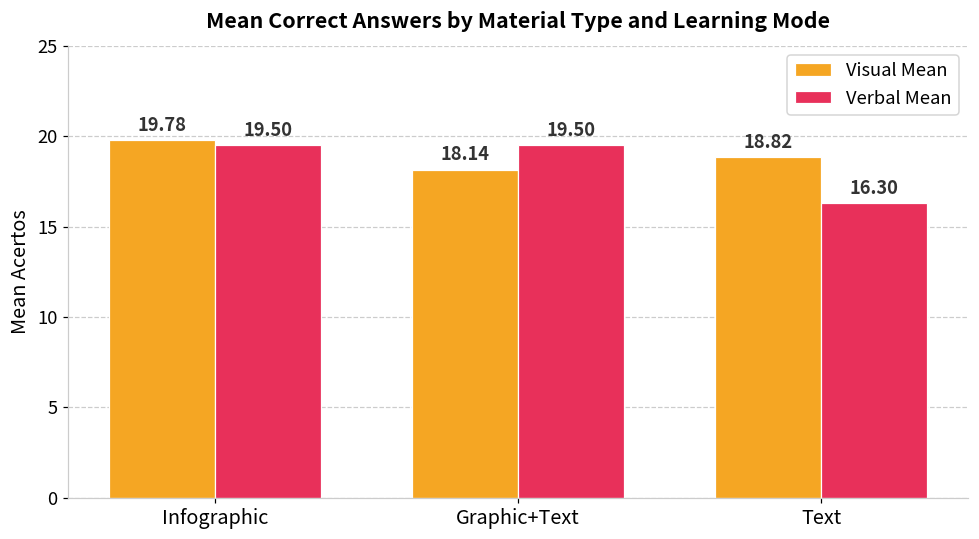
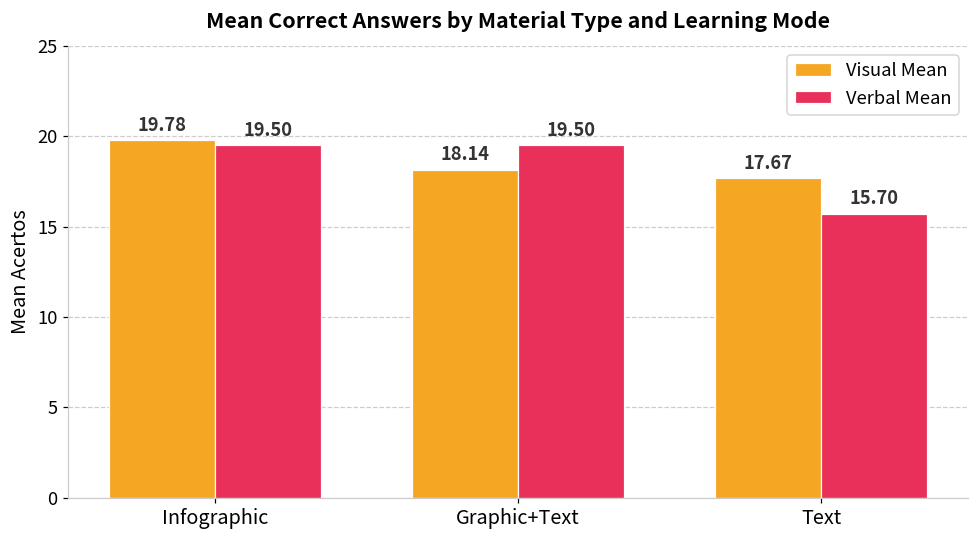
  {
    "Visual Mean": {
      "Infographic": 19.78,
      "Graphic+Text": 18.14,
-     "Text": 18.82
+     "Text": 17.67
    },
    "Verbal Mean": {
      "Infographic": 19.50,
      "Graphic+Text": 19.50,
-     "Text": 16.30
+     "Text": 15.70
    }
  }
